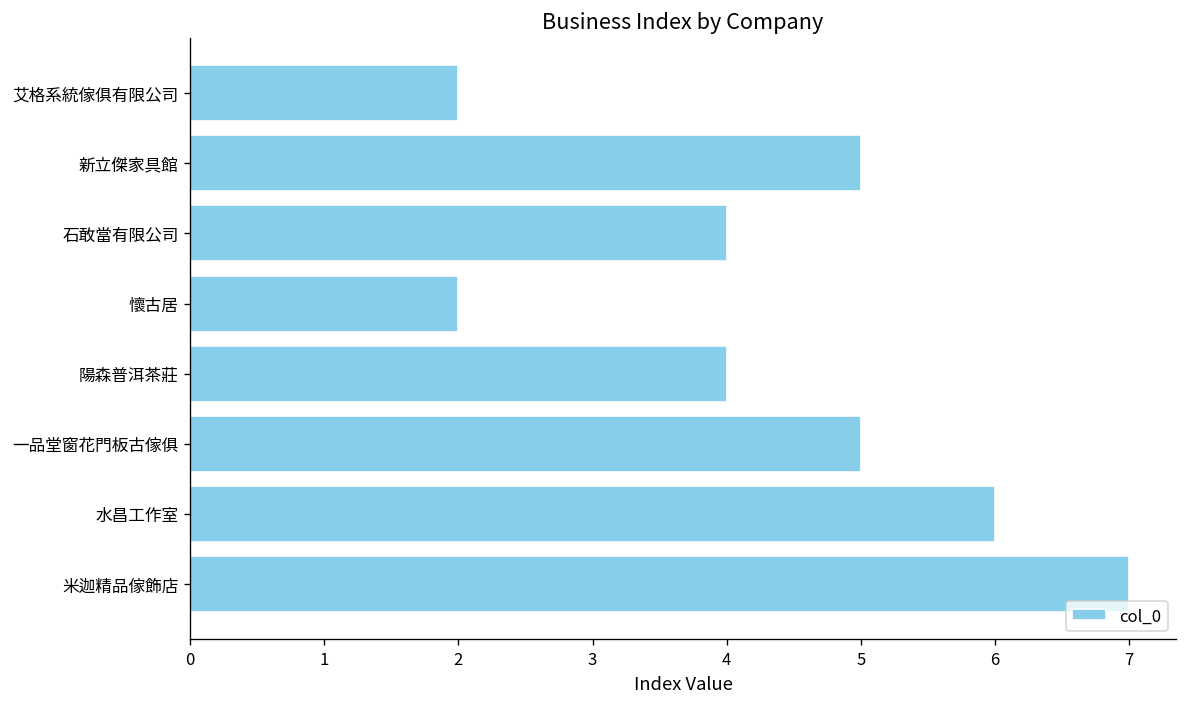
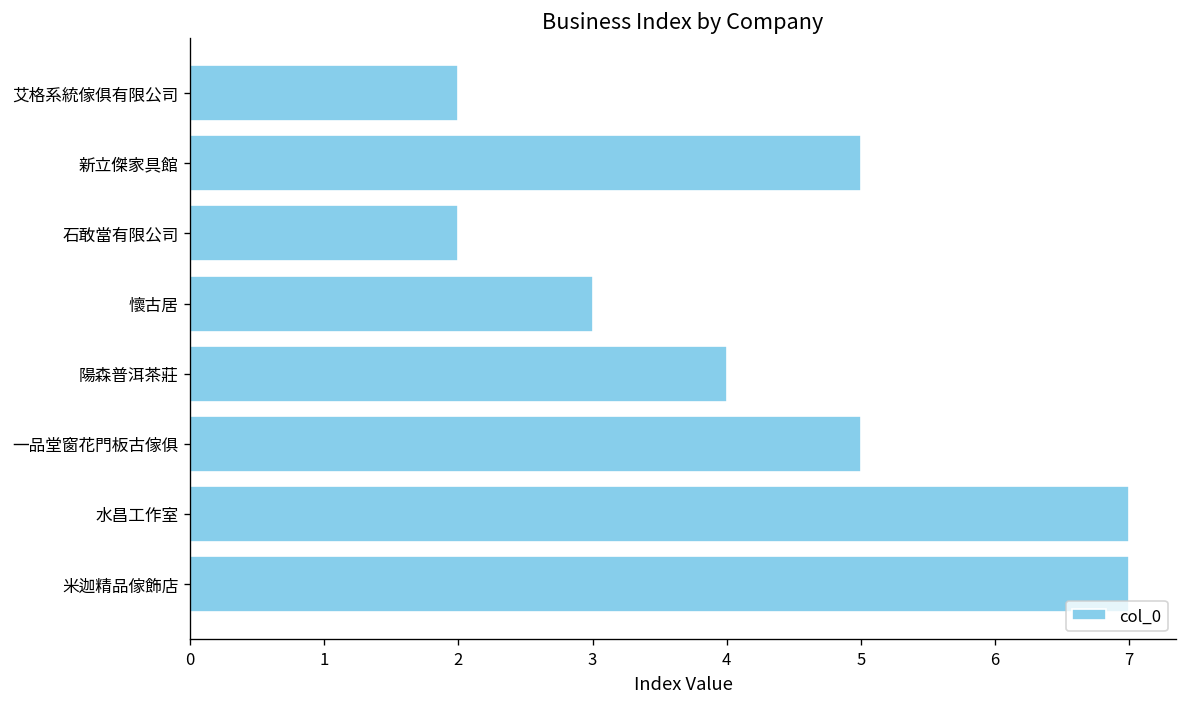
  {
    "艾格系統傢俱有限公司": 2,
    "新立傑家具館": 5,
-   "石敢當有限公司": 4,
-   "懷古居": 2,
+   "石敢當有限公司": 2,
+   "懷古居": 3,
    "陽森普洱茶莊": 4,
    "一品堂窗花門板古傢俱": 5,
-   "水昌工作室": 6,
+   "水昌工作室": 7,
    "米迦精品傢飾店": 7
  }
